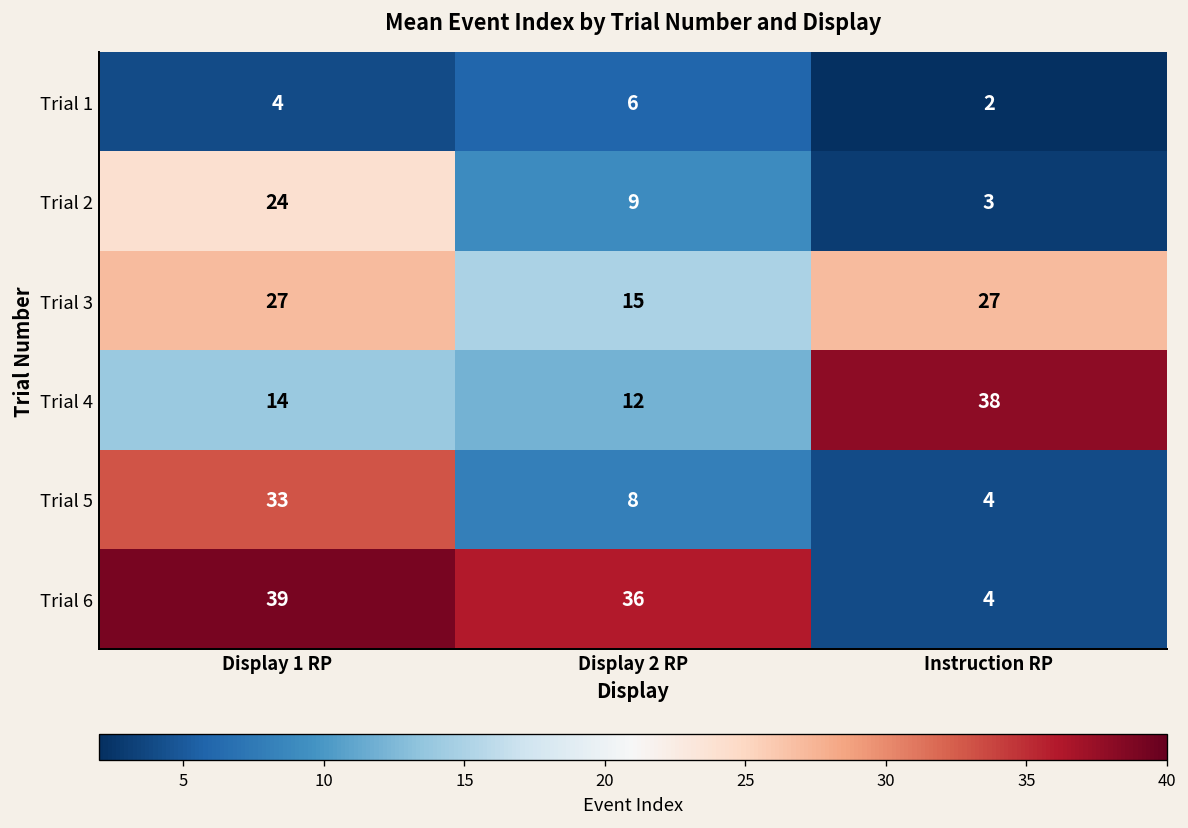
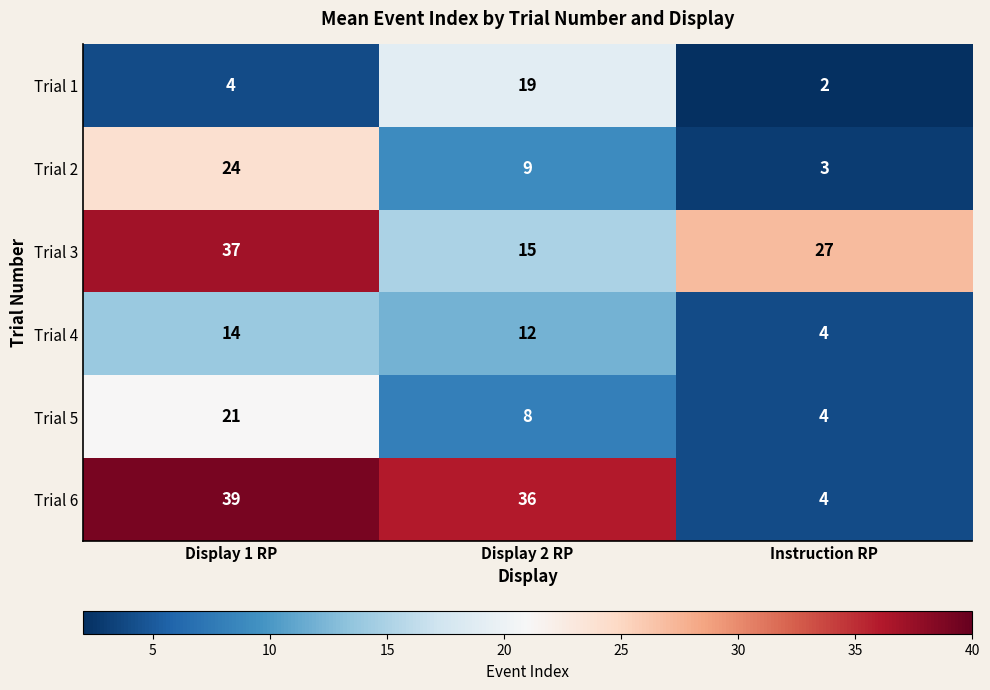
  {
    "Trial 1": {
      "Display 1 RP": 4,
-     "Display 2 RP": 6,
+     "Display 2 RP": 19,
      "Instruction RP": 2
    },
    "Trial 2": {
      "Display 1 RP": 24,
      "Display 2 RP": 9,
      "Instruction RP": 3
    },
    "Trial 3": {
-     "Display 1 RP": 27,
+     "Display 1 RP": 37,
      "Display 2 RP": 15,
      "Instruction RP": 27
    },
    "Trial 4": {
      "Display 1 RP": 14,
      "Display 2 RP": 12,
-     "Instruction RP": 38
+     "Instruction RP": 4
    },
    "Trial 5": {
-     "Display 1 RP": 33,
+     "Display 1 RP": 21,
      "Display 2 RP": 8,
      "Instruction RP": 4
    },
    "Trial 6": {
      "Display 1 RP": 39,
      "Display 2 RP": 36,
      "Instruction RP": 4
    }
  }
